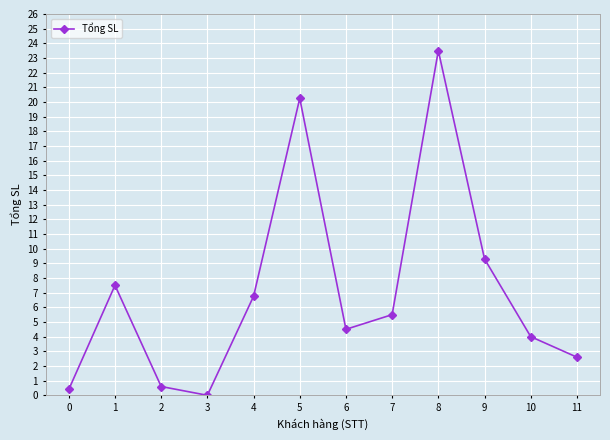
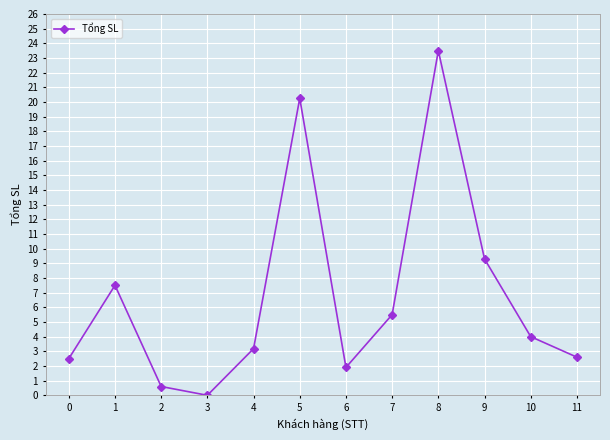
  {
-   "0": 0.4,
+   "0": 2.5,
    "1": 7.5,
    "2": 0.6,
    "3": 0.0,
-   "4": 6.8,
+   "4": 3.2,
    "5": 20.3,
-   "6": 4.5,
+   "6": 1.9,
    "7": 5.5,
    "8": 23.5,
    "9": 9.3,
    "10": 4.0,
    "11": 2.6
  }
